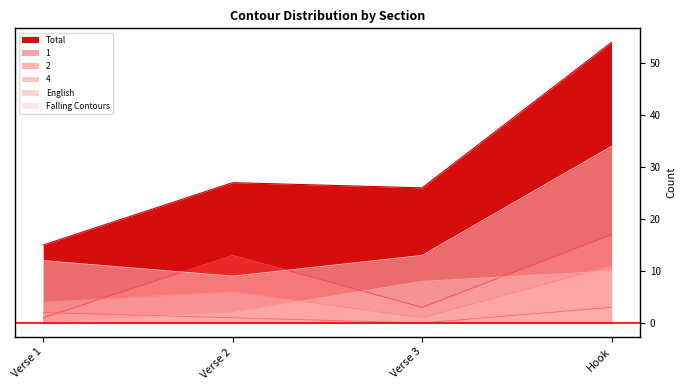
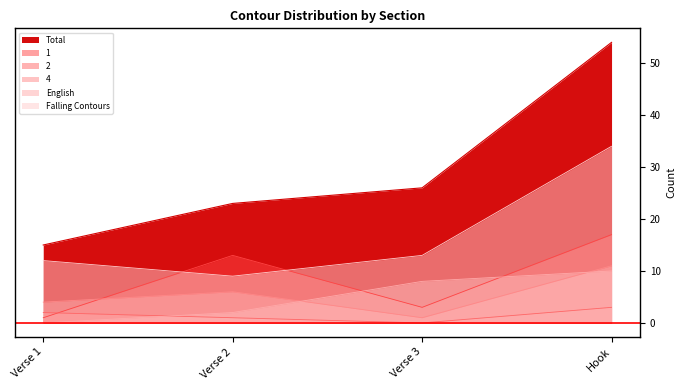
  {
    "Total": {
      "Verse 1": 15,
-     "Verse 2": 27,
+     "Verse 2": 23,
      "Verse 3": 26,
      "Hook": 54
    }
  }
